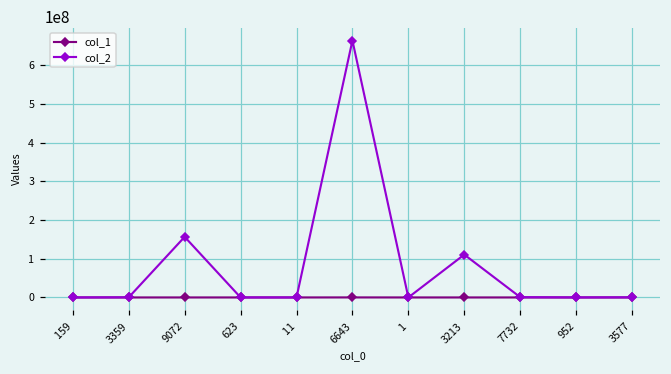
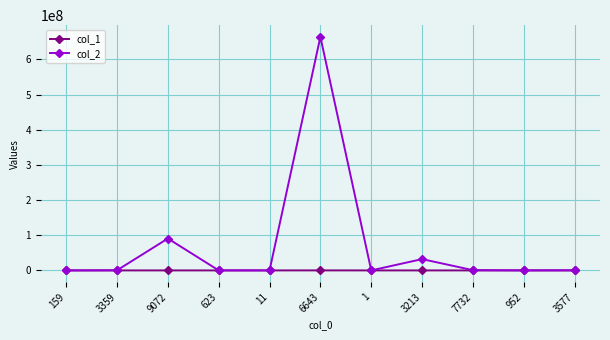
  {
    "col_1": {
      "9072": 0,
      "6643": 0,
      "3213": 0
    },
    "col_2": {
-     "9072": 160000000,
+     "9072": 90000000,
      "6643": 660000000,
-     "3213": 110000000
+     "3213": 30000000
    }
  }
